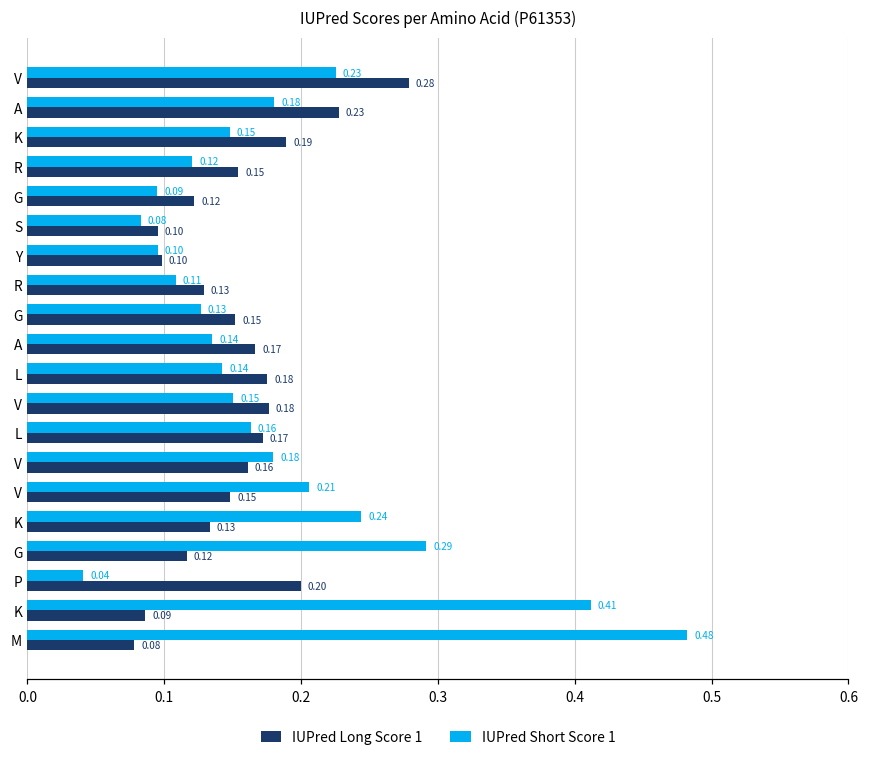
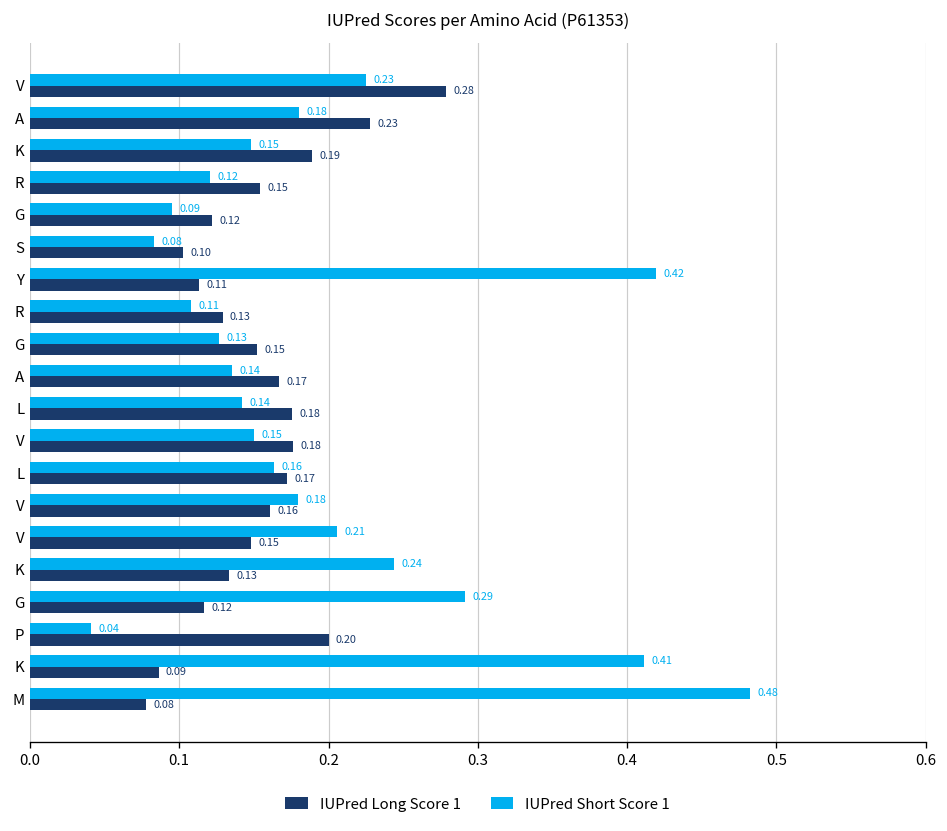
  {
    "IUPred Long Score 1": {
-     "S": 0.095,
-     "Y": 0.10,
+     "S": 0.103,
+     "Y": 0.11,
      "P": 0.20,
      "M": 0.08
    },
    "IUPred Short Score 1": {
      "S": 0.08,
-     "Y": 0.10,
+     "Y": 0.42,
      "P": 0.04,
      "M": 0.48
    }
  }
